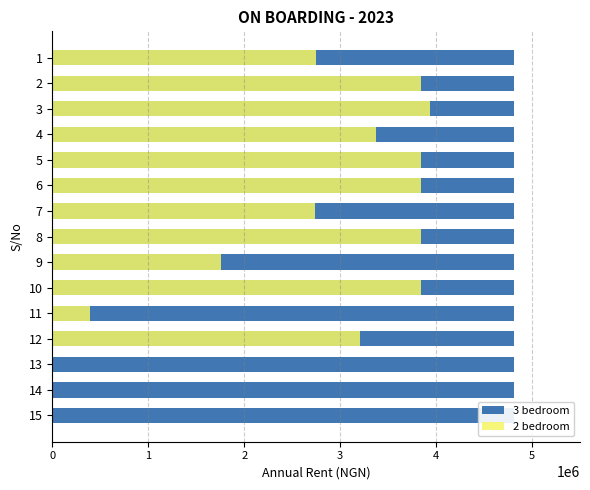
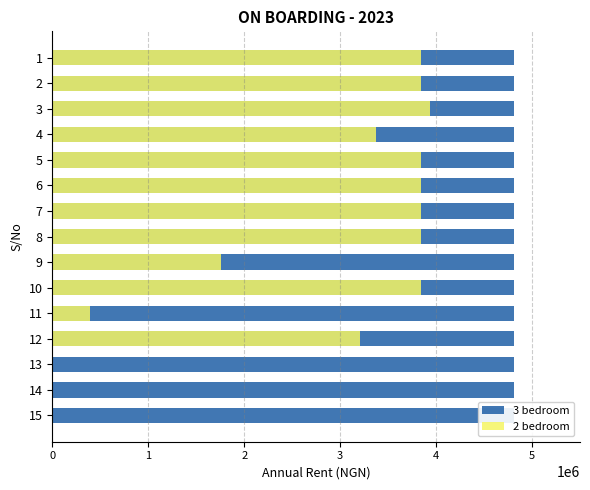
  {
    "3 bedroom": {
      "1": 4800000,
      "2": 4800000,
      "3": 4800000,
      "4": 4800000,
      "5": 4800000,
      "6": 4800000,
      "7": 4800000,
      "8": 4800000,
      "9": 4800000,
      "10": 4800000,
      "11": 4800000,
      "12": 4800000,
      "13": 4800000,
      "14": 4800000
    },
    "2 bedroom": {
-     "1": 2700000,
-     "7": 2700000,
+     "1": 3800000,
+     "7": 3800000,
      "13": 0,
      "14": 0,
      "15": 0
    }
  }
